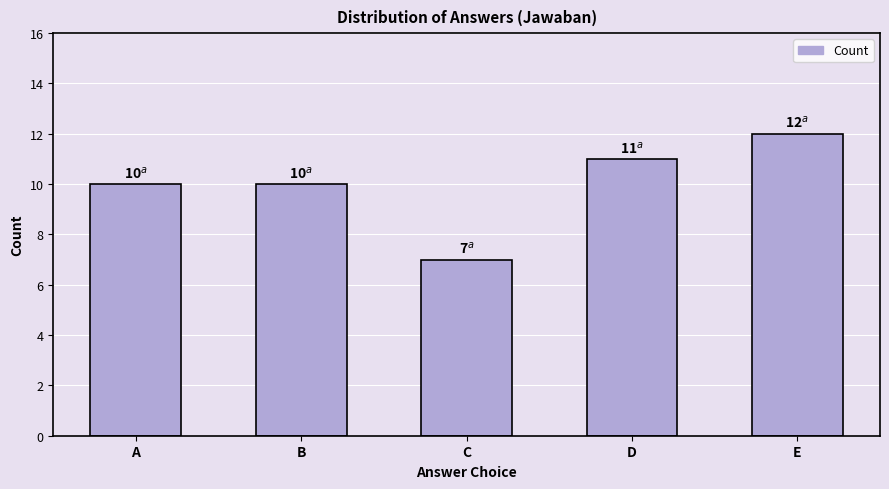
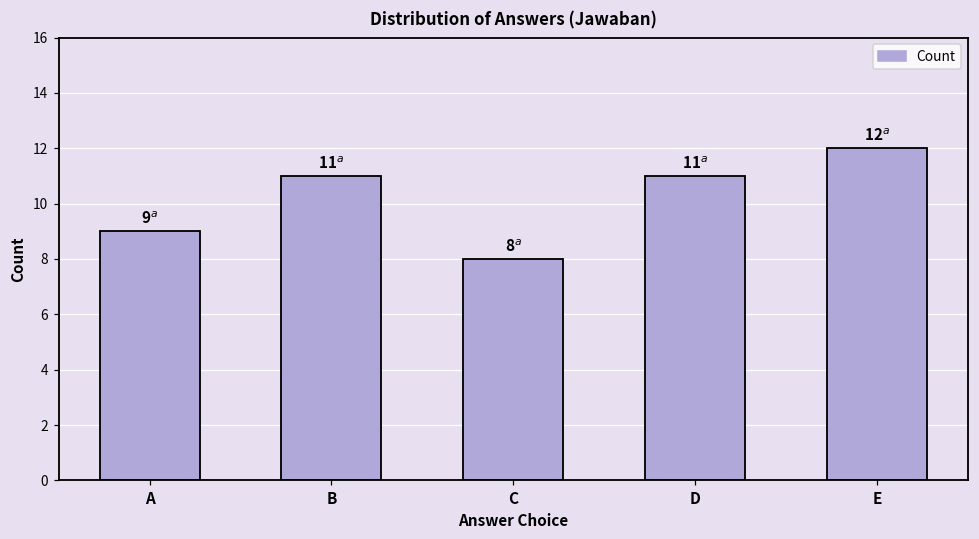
  {
-   "A": 10,
-   "B": 10,
-   "C": 7,
+   "A": 9,
+   "B": 11,
+   "C": 8,
    "D": 11,
    "E": 12
  }
